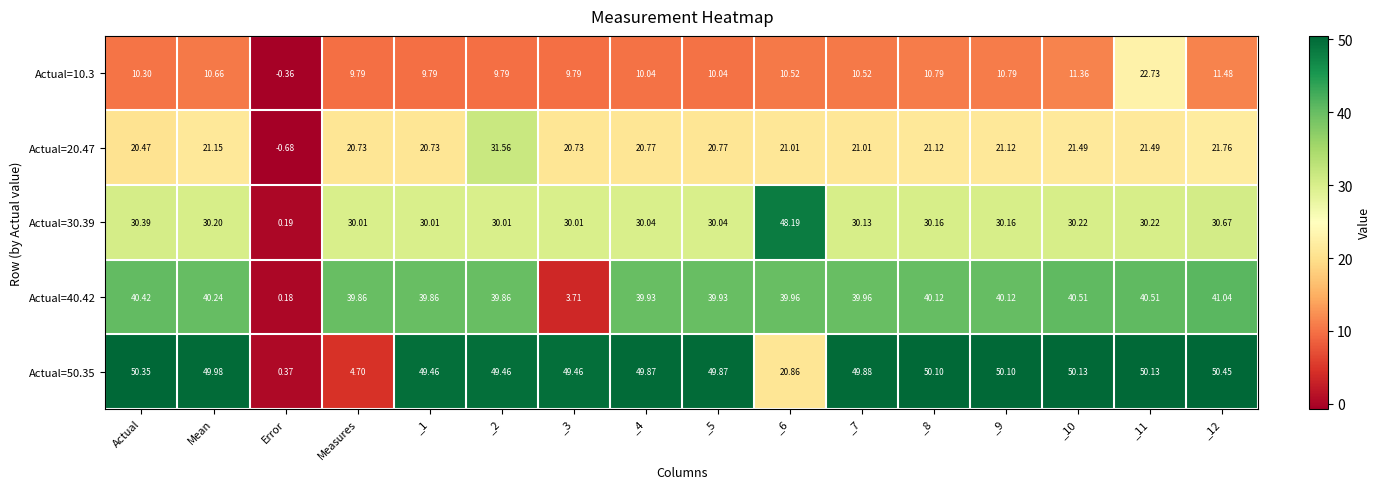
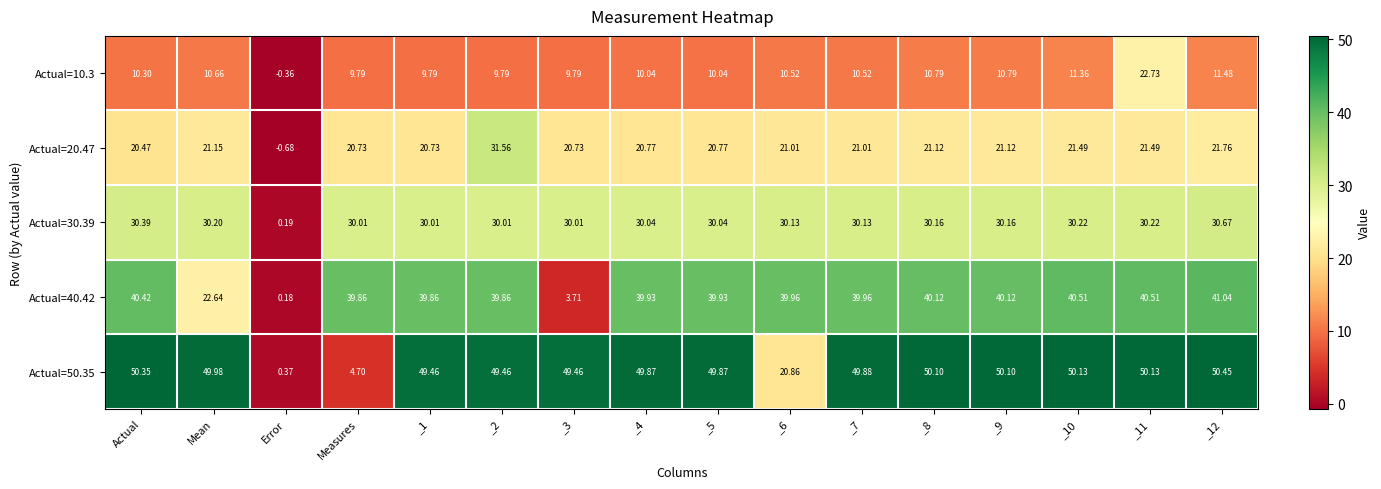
  {
    "Actual=10.3": {
      "Actual": 10.30,
      "Mean": 10.66,
      "Error": -0.36,
      "Measures": 9.79,
      "_1": 9.79,
      "_2": 9.79,
      "_3": 9.79,
      "_4": 10.04,
      "_5": 10.04,
      "_6": 10.52,
      "_7": 10.52,
      "_8": 10.79,
      "_9": 10.79,
      "_10": 11.36,
      "_11": 22.73,
      "_12": 11.48
    },
    "Actual=20.47": {
      "Actual": 20.47,
      "Mean": 21.15,
      "Error": -0.68,
      "Measures": 20.73,
      "_1": 20.73,
      "_2": 31.56,
      "_3": 20.73,
      "_4": 20.77,
      "_5": 20.77,
      "_6": 21.01,
      "_7": 21.01,
      "_8": 21.12,
      "_9": 21.12,
      "_10": 21.49,
      "_11": 21.49,
      "_12": 21.76
    },
    "Actual=30.39": {
      "Actual": 30.39,
      "Mean": 30.20,
      "Error": 0.19,
      "Measures": 30.01,
      "_1": 30.01,
      "_2": 30.01,
      "_3": 30.01,
      "_4": 30.04,
      "_5": 30.04,
-     "_6": 48.19,
+     "_6": 30.13,
      "_7": 30.13,
      "_8": 30.16,
      "_9": 30.16,
      "_10": 30.22,
      "_11": 30.22,
      "_12": 30.67
    },
    "Actual=40.42": {
      "Actual": 40.42,
-     "Mean": 40.24,
+     "Mean": 22.64,
      "Error": 0.18,
      "Measures": 39.86,
      "_1": 39.86,
      "_2": 39.86,
      "_3": 3.71,
      "_4": 39.93,
      "_5": 39.93,
      "_6": 39.96,
      "_7": 39.96,
      "_8": 40.12,
      "_9": 40.12,
      "_10": 40.51,
      "_11": 40.51,
      "_12": 41.04
    },
    "Actual=50.35": {
      "Actual": 50.35,
      "Mean": 49.98,
      "Error": 0.37,
      "Measures": 4.70,
      "_1": 49.46,
      "_2": 49.46,
      "_3": 49.46,
      "_4": 49.87,
      "_5": 49.87,
      "_6": 20.86,
      "_7": 49.88,
      "_8": 50.10,
      "_9": 50.10,
      "_10": 50.13,
      "_11": 50.13,
      "_12": 50.45
    }
  }
